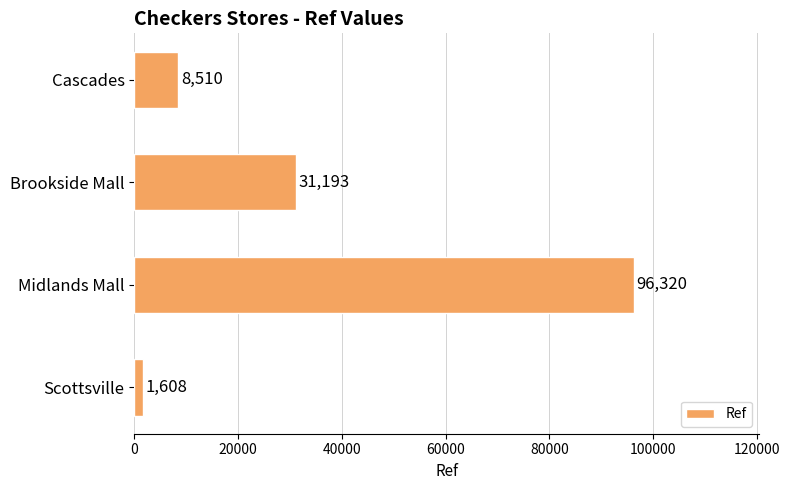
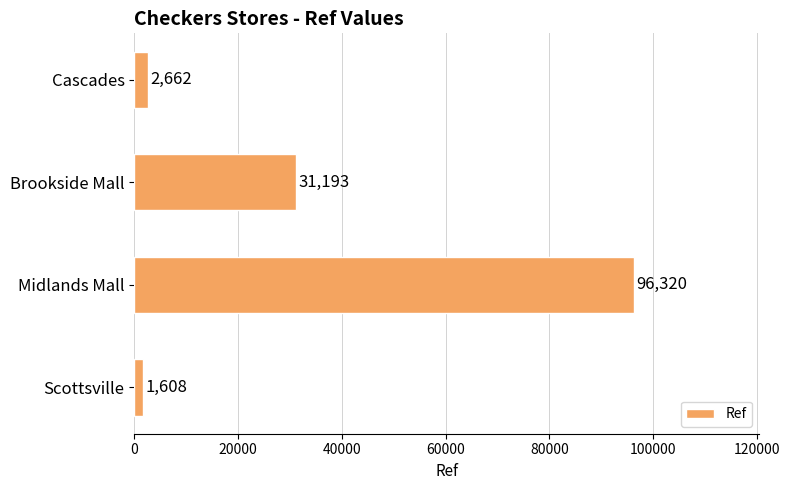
  {
-   "Cascades": "8,510",
+   "Cascades": "2,662",
    "Brookside Mall": "31,193",
    "Midlands Mall": "96,320",
    "Scottsville": "1,608"
  }
